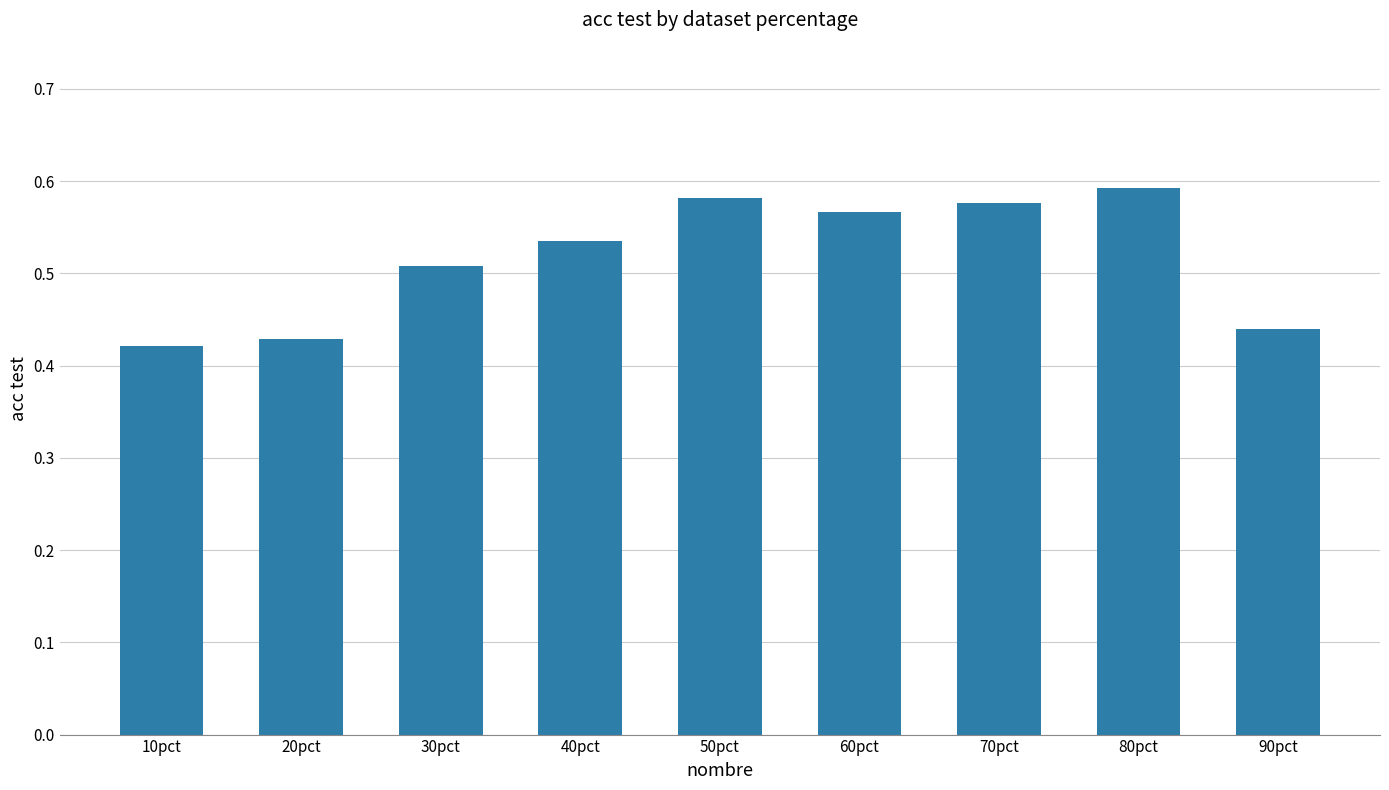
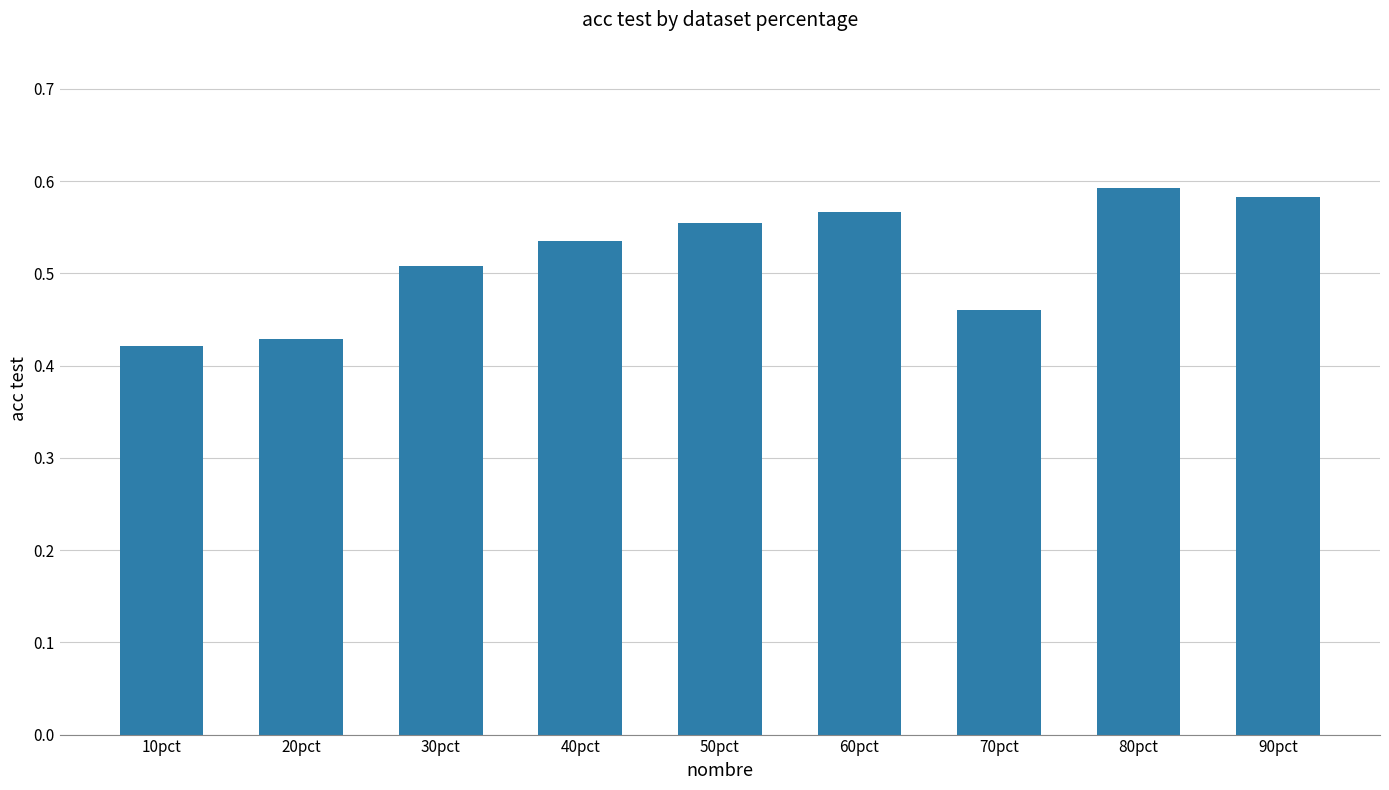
  {
    "10pct": 0.42,
    "20pct": 0.43,
    "30pct": 0.51,
    "40pct": 0.54,
-   "50pct": 0.58,
+   "50pct": 0.55,
    "60pct": 0.57,
-   "70pct": 0.58,
+   "70pct": 0.46,
    "80pct": 0.59,
-   "90pct": 0.44
+   "90pct": 0.58
  }
